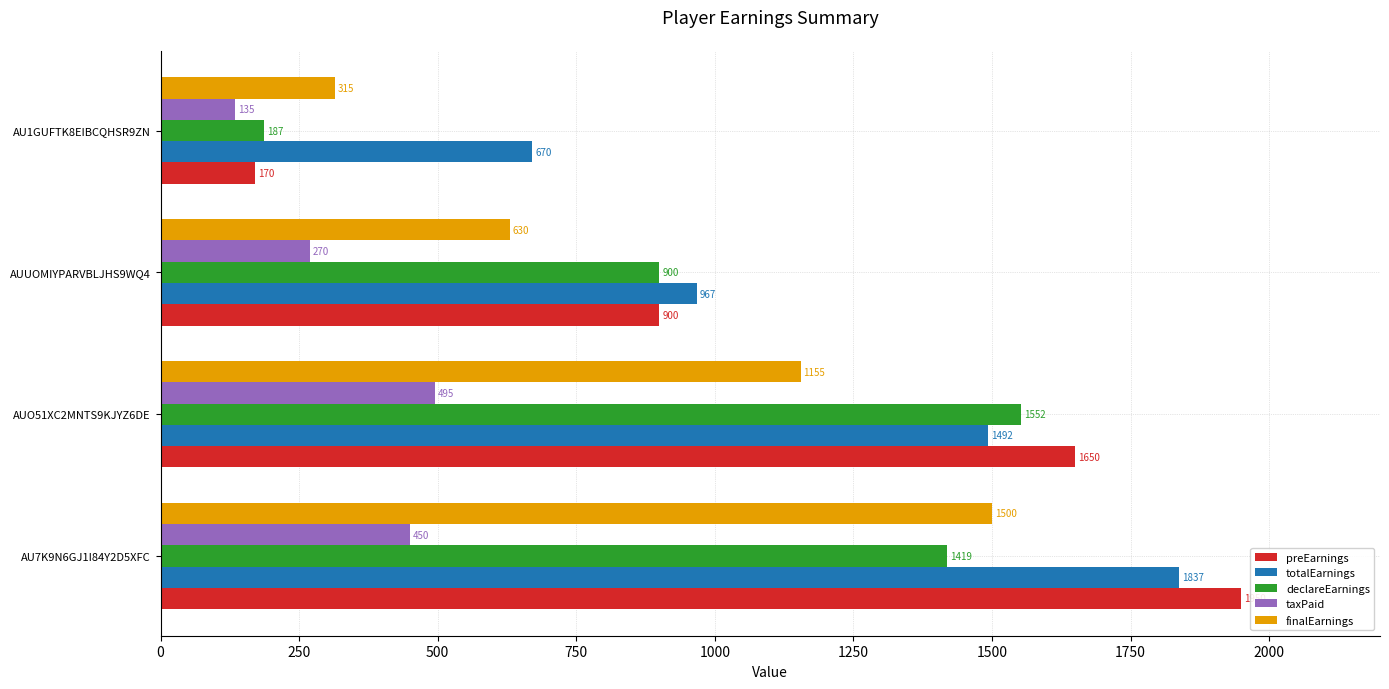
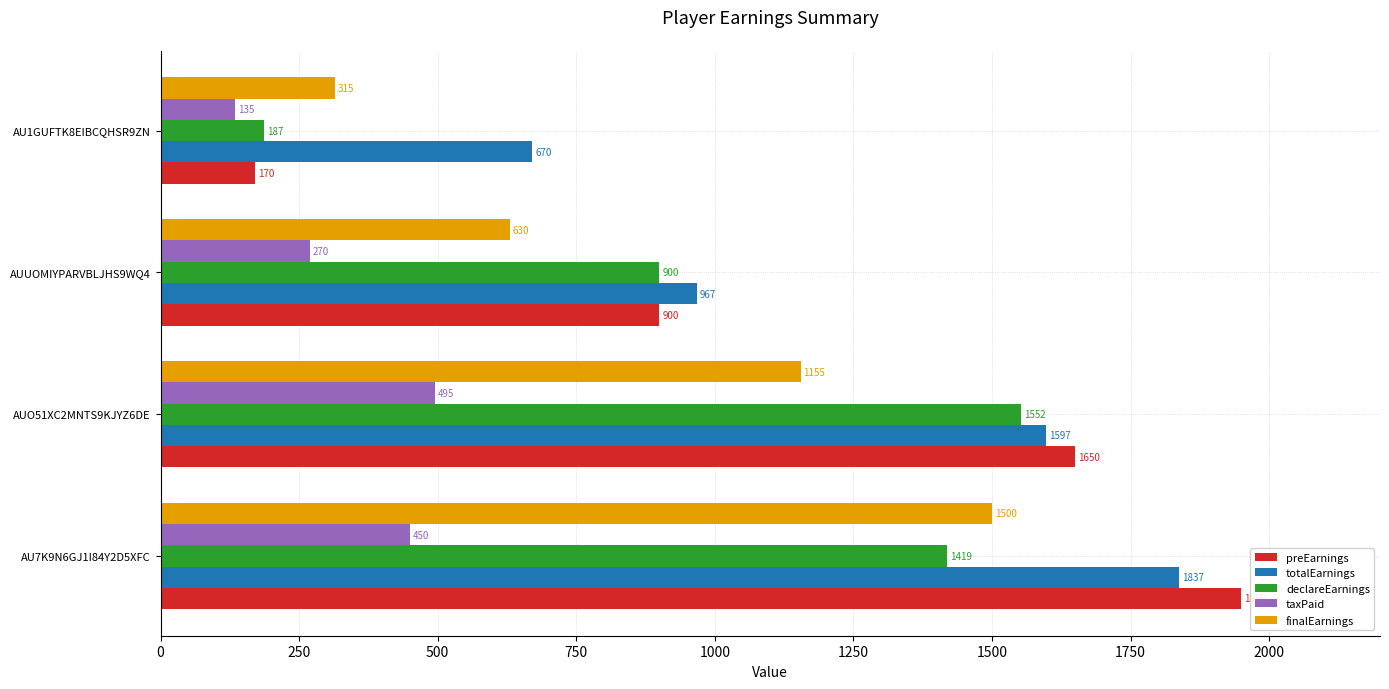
  {
    "preEarnings": {
      "AU1GUFTK8EIBCQHSR9ZN": 170,
      "AUUOMIYPARVBLJHS9WQ4": 900,
      "AUO51XC2MNTS9KJYZ6DE": 1650
    },
    "totalEarnings": {
      "AUUOMIYPARVBLJHS9WQ4": 967,
-     "AUO51XC2MNTS9KJYZ6DE": 1492,
+     "AUO51XC2MNTS9KJYZ6DE": 1597,
      "AU7K9N6GJ1I84Y2D5XFC": 1837
    },
    "declareEarnings": {
      "AU1GUFTK8EIBCQHSR9ZN": 187,
      "AUUOMIYPARVBLJHS9WQ4": 900,
      "AUO51XC2MNTS9KJYZ6DE": 1552,
      "AU7K9N6GJ1I84Y2D5XFC": 1419
    },
    "taxPaid": {
      "AU1GUFTK8EIBCQHSR9ZN": 135,
      "AUUOMIYPARVBLJHS9WQ4": 270,
      "AUO51XC2MNTS9KJYZ6DE": 495,
      "AU7K9N6GJ1I84Y2D5XFC": 450
    },
    "finalEarnings": {
      "AU1GUFTK8EIBCQHSR9ZN": 315,
      "AUUOMIYPARVBLJHS9WQ4": 630,
      "AUO51XC2MNTS9KJYZ6DE": 1155,
      "AU7K9N6GJ1I84Y2D5XFC": 1500
    }
  }
